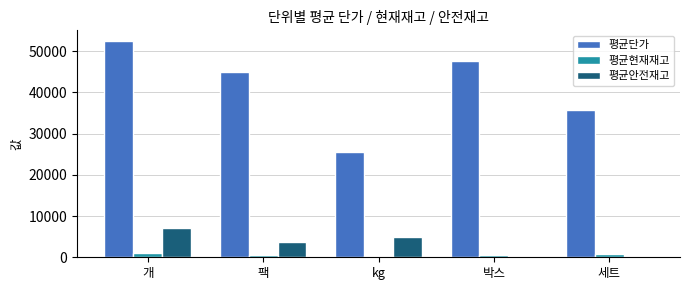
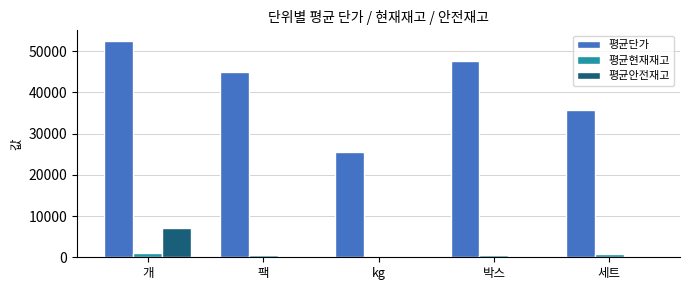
  {
    "평균안전재고": {
      "개": 7000,
-     "팩": 4000,
-     "kg": 5000
+     "팩": 0,
+     "kg": 0
    }
  }
